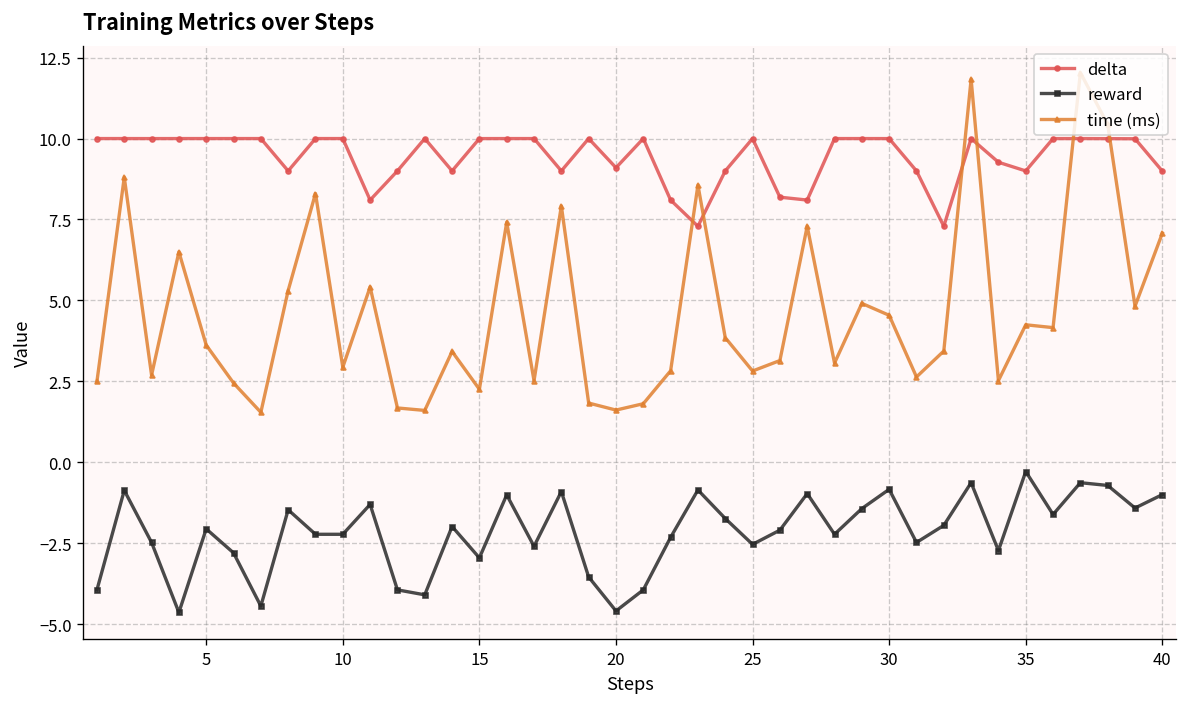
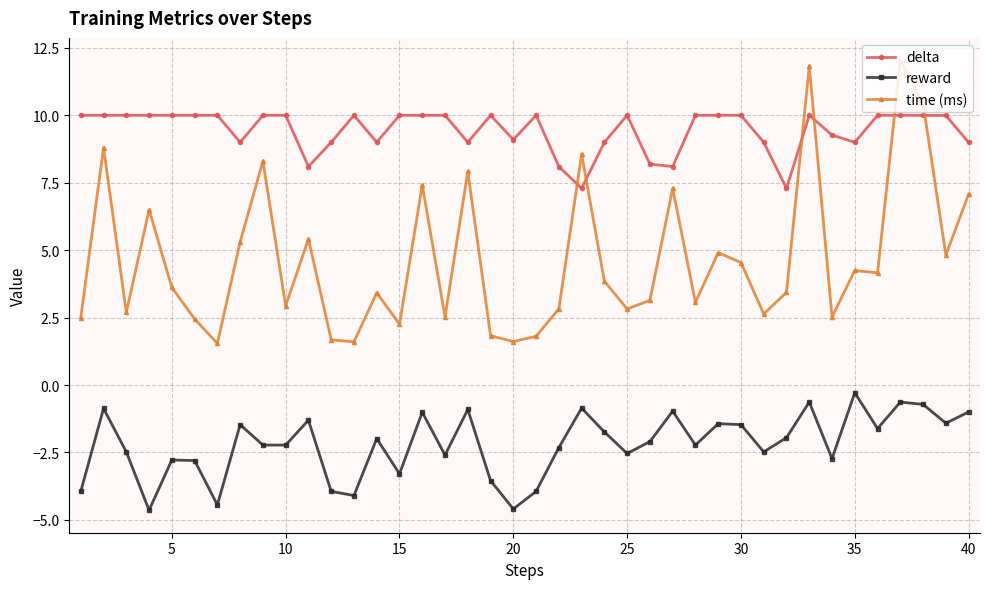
  {
    "reward": {
-     "5": -2.1,
+     "5": -2.8,
      "10": -2.2,
-     "15": -3.0,
+     "15": -3.3,
      "20": -4.6,
      "25": -2.5,
-     "30": -0.8,
+     "30": -1.5,
      "35": -0.3,
      "40": -1.0
    }
  }
